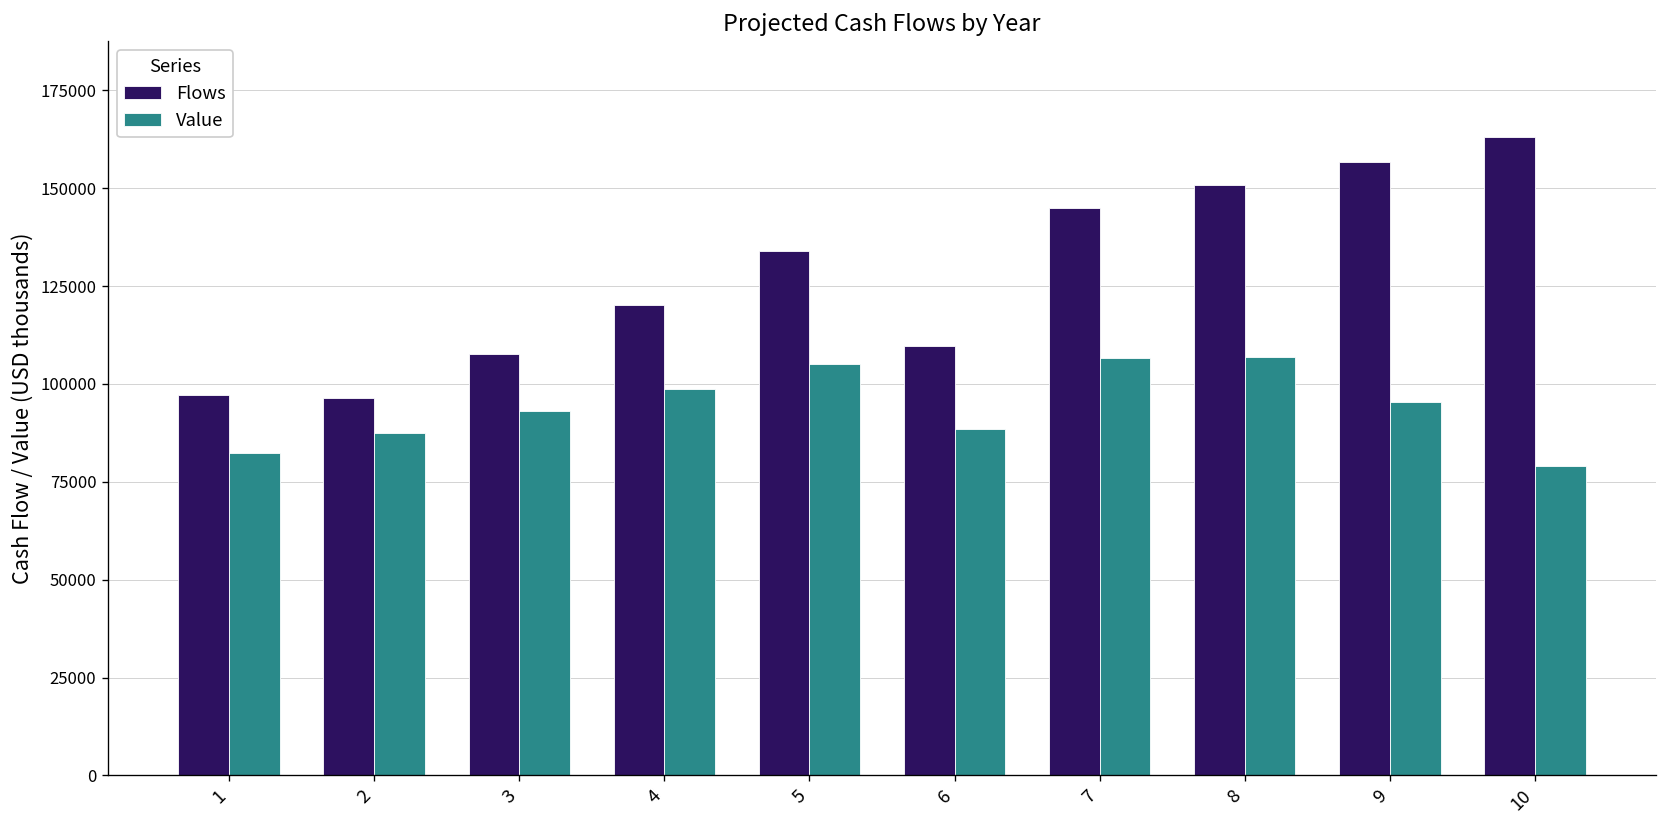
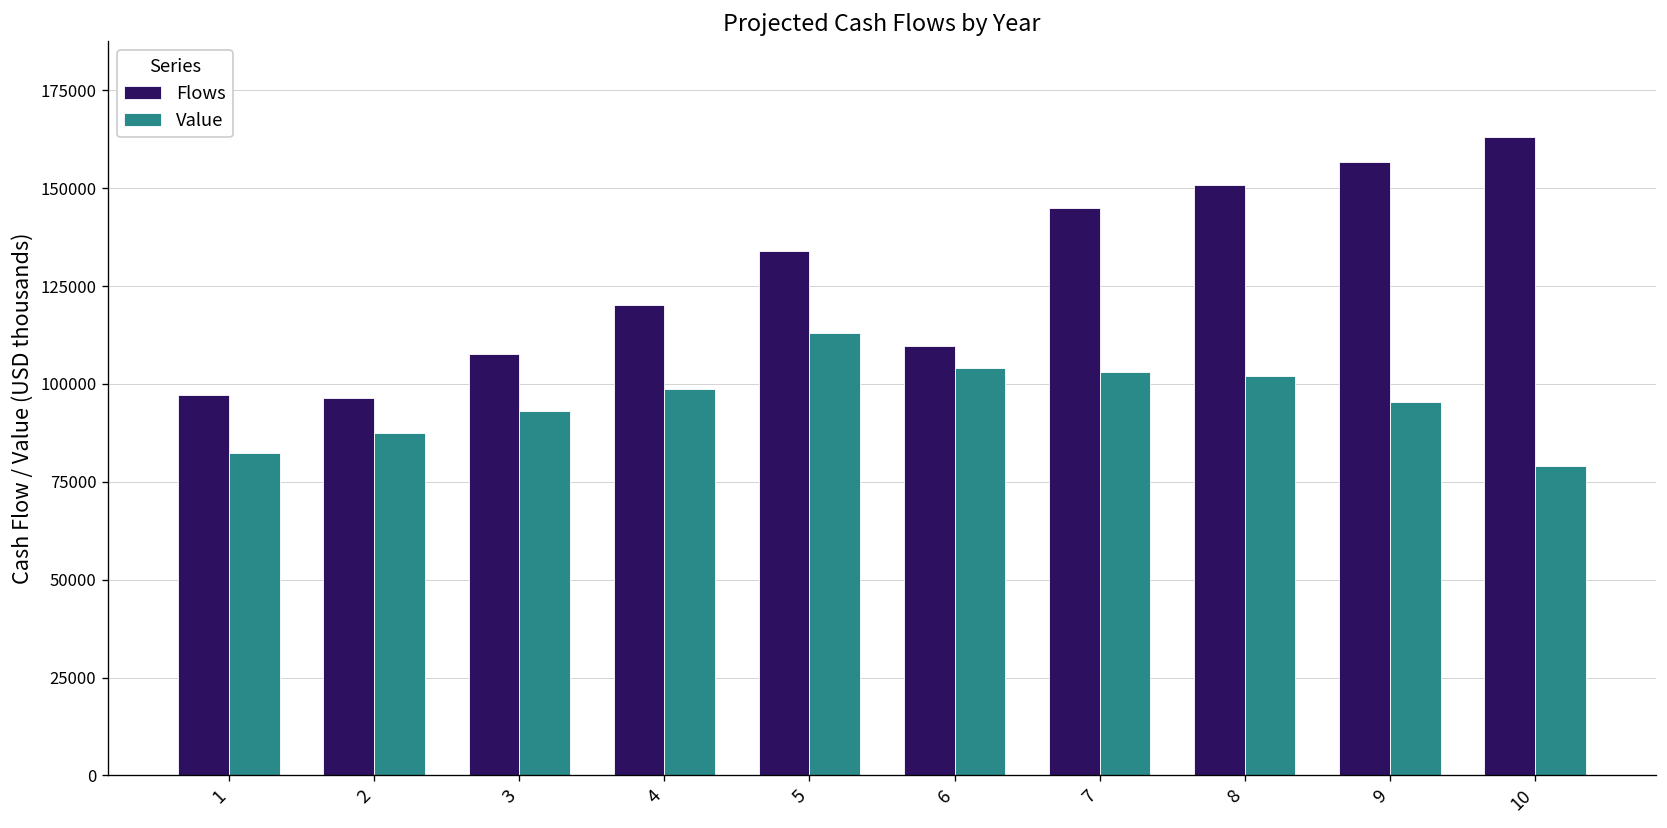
  {
    "Flows": {
      "1": 97000,
      "2": 96000,
      "3": 108000,
      "4": 120000,
      "5": 134000,
      "6": 110000,
      "7": 145000,
      "8": 151000,
      "9": 157000,
      "10": 163000
    },
    "Value": {
      "1": 82000,
      "2": 87000,
      "3": 93000,
      "4": 99000,
-     "5": 105000,
-     "6": 89000,
-     "7": 107000,
-     "8": 107000,
+     "5": 113000,
+     "6": 104000,
+     "7": 103000,
+     "8": 102000,
      "9": 95000,
      "10": 79000
    }
  }
